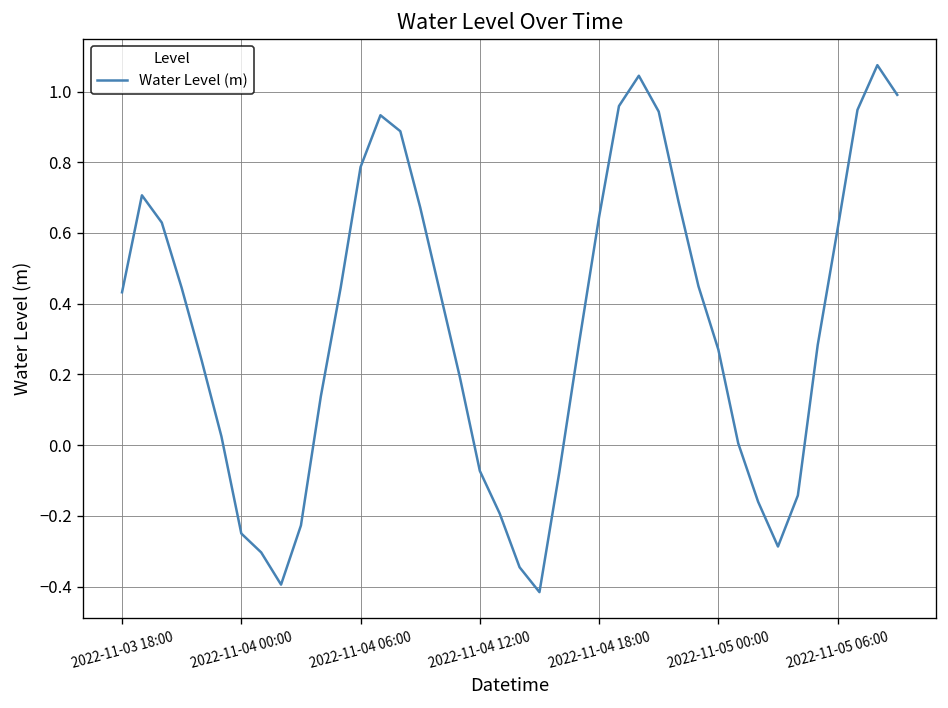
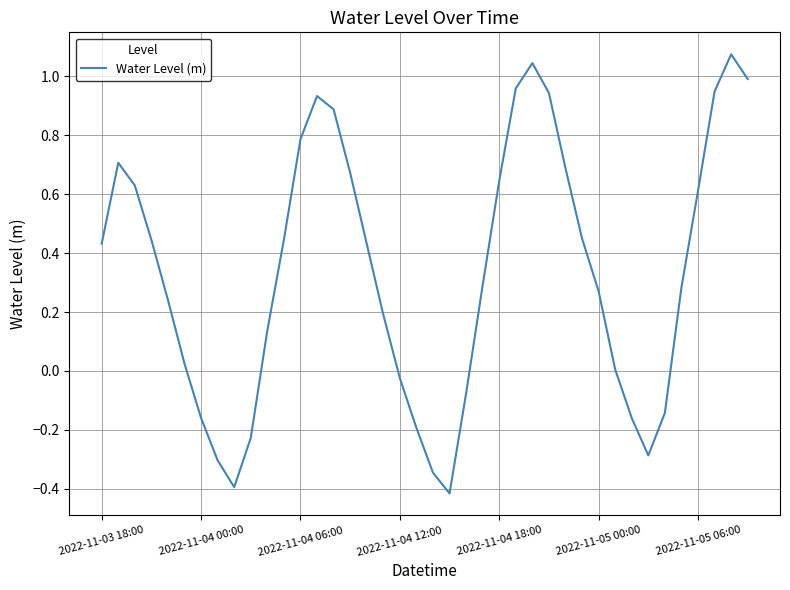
  {
    "2022-11-03 18:00": 0.43,
-   "2022-11-04 00:00": -0.25,
+   "2022-11-04 00:00": -0.16,
    "2022-11-04 06:00": 0.79,
-   "2022-11-04 12:00": -0.07,
+   "2022-11-04 12:00": -0.02,
    "2022-11-04 18:00": 0.65,
    "2022-11-05 00:00": 0.27,
    "2022-11-05 06:00": 0.61
  }
